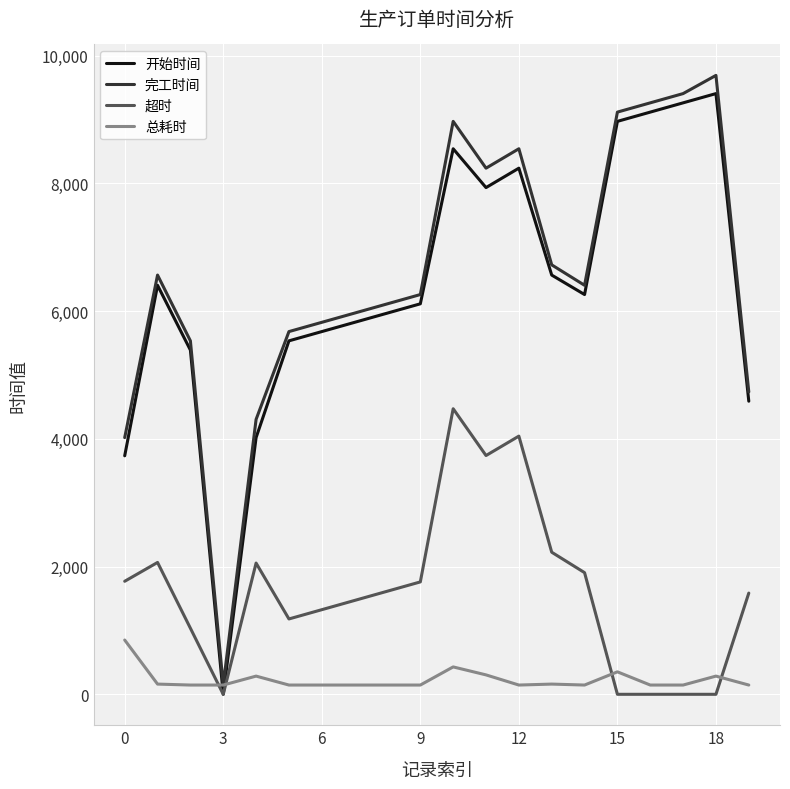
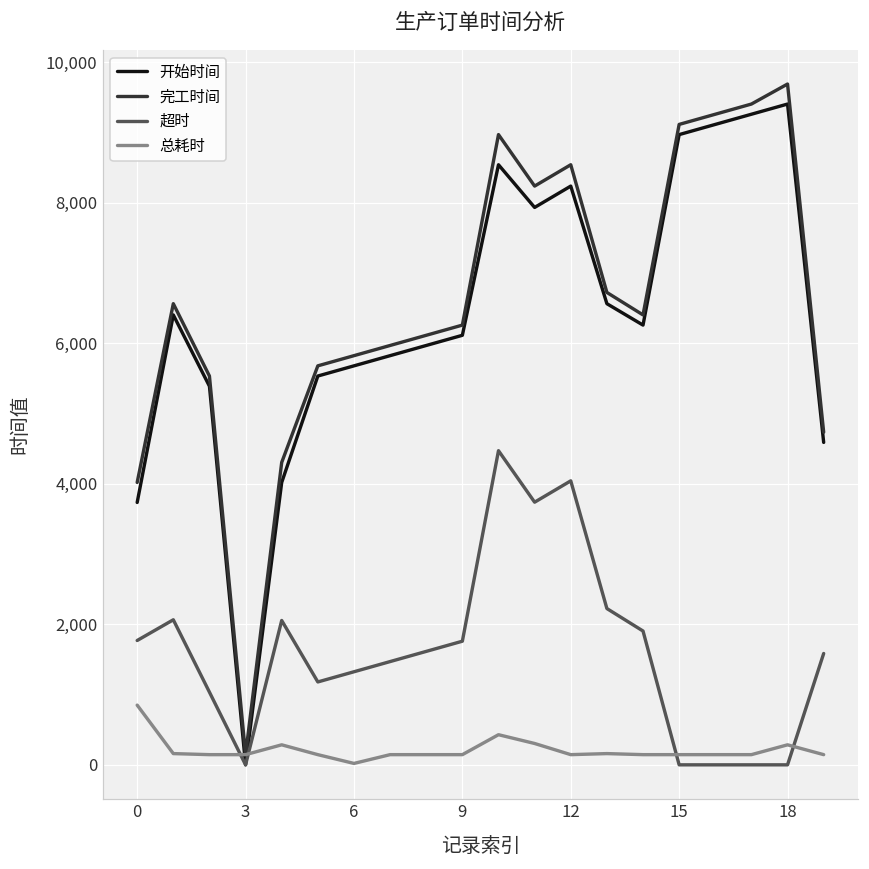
  {
    "总耗时": {
      "0": 900,
-     "6": 100,
+     "6": 0,
      "9": 100,
      "12": 100,
-     "15": 400,
+     "15": 100,
      "18": 300
    }
  }
